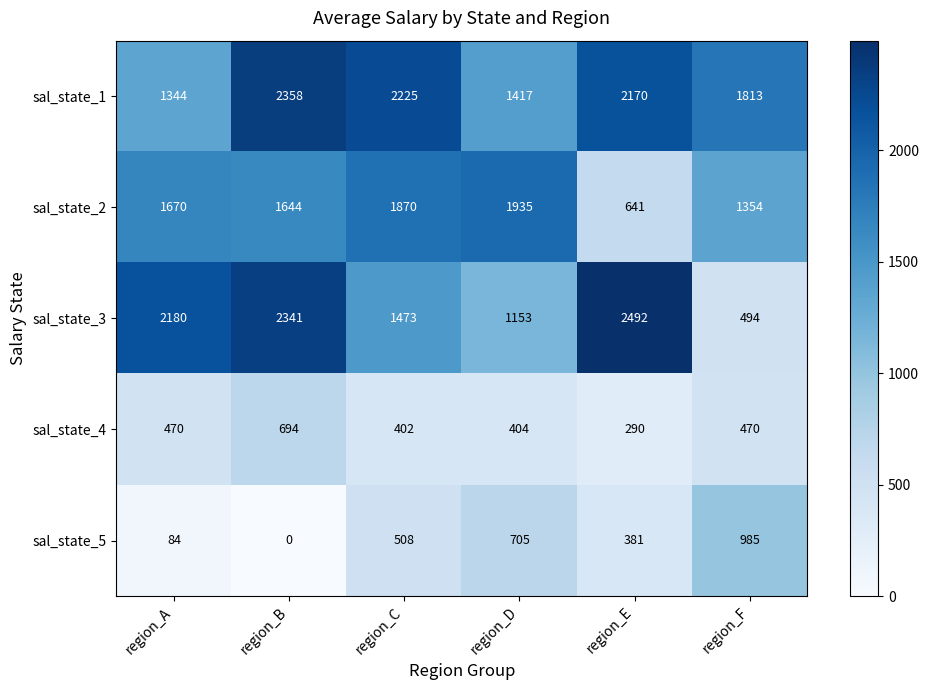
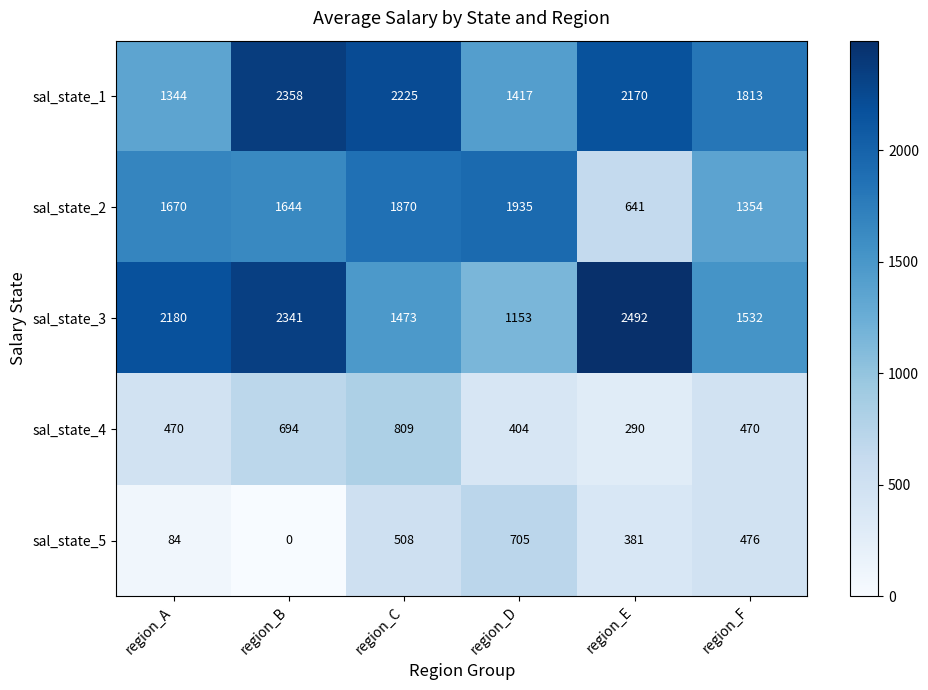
  {
    "sal_state_1": {
      "region_A": 1344,
      "region_B": 2358,
      "region_C": 2225,
      "region_D": 1417,
      "region_E": 2170,
      "region_F": 1813
    },
    "sal_state_2": {
      "region_A": 1670,
      "region_B": 1644,
      "region_C": 1870,
      "region_D": 1935,
      "region_E": 641,
      "region_F": 1354
    },
    "sal_state_3": {
      "region_A": 2180,
      "region_B": 2341,
      "region_C": 1473,
      "region_D": 1153,
      "region_E": 2492,
-     "region_F": 494
+     "region_F": 1532
    },
    "sal_state_4": {
      "region_A": 470,
      "region_B": 694,
-     "region_C": 402,
+     "region_C": 809,
      "region_D": 404,
      "region_E": 290,
      "region_F": 470
    },
    "sal_state_5": {
      "region_A": 84,
      "region_B": 0,
      "region_C": 508,
      "region_D": 705,
      "region_E": 381,
-     "region_F": 985
+     "region_F": 476
    }
  }
